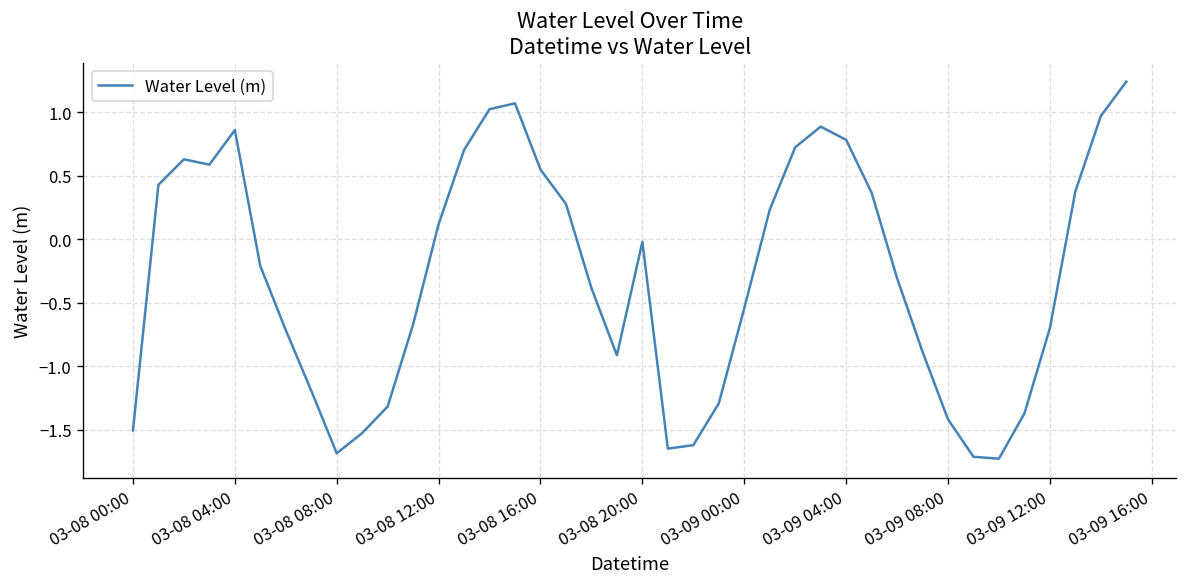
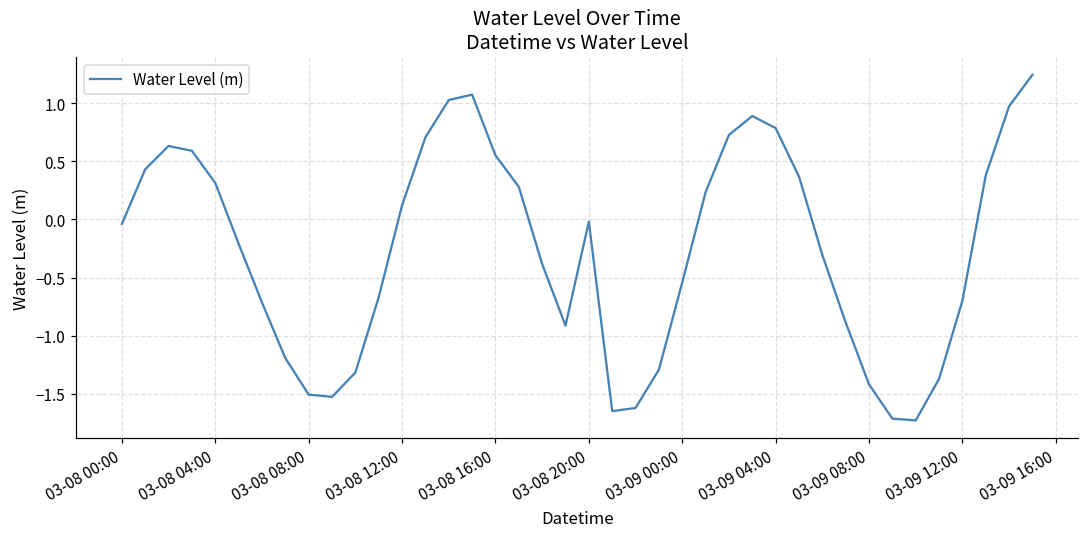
  {
-   "03-08 00:00": -1.51,
-   "03-08 04:00": 0.86,
-   "03-08 08:00": -1.69,
+   "03-08 00:00": -0.04,
+   "03-08 04:00": 0.31,
+   "03-08 08:00": -1.51,
    "03-08 12:00": 0.12,
    "03-08 16:00": 0.55,
    "03-08 20:00": -0.02,
    "03-09 00:00": -0.54,
    "03-09 04:00": 0.78,
    "03-09 08:00": -1.42,
    "03-09 12:00": -0.70
  }
